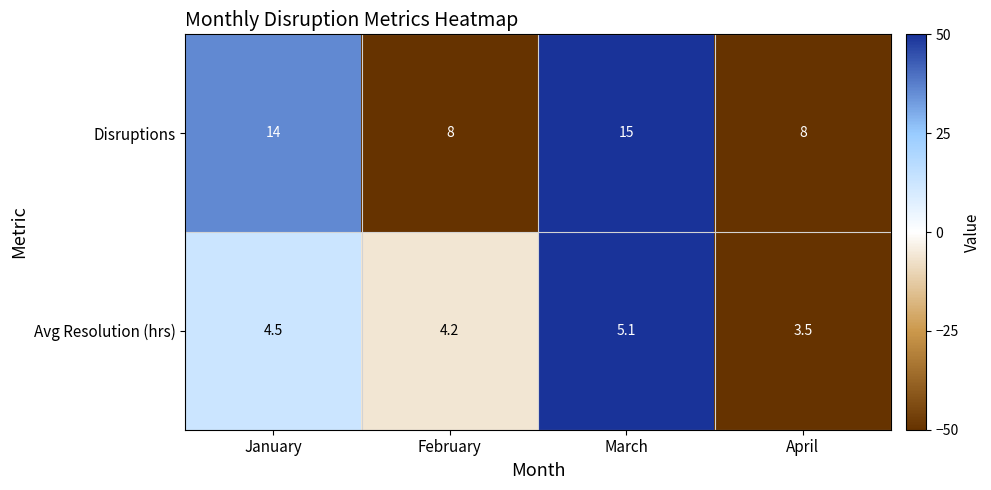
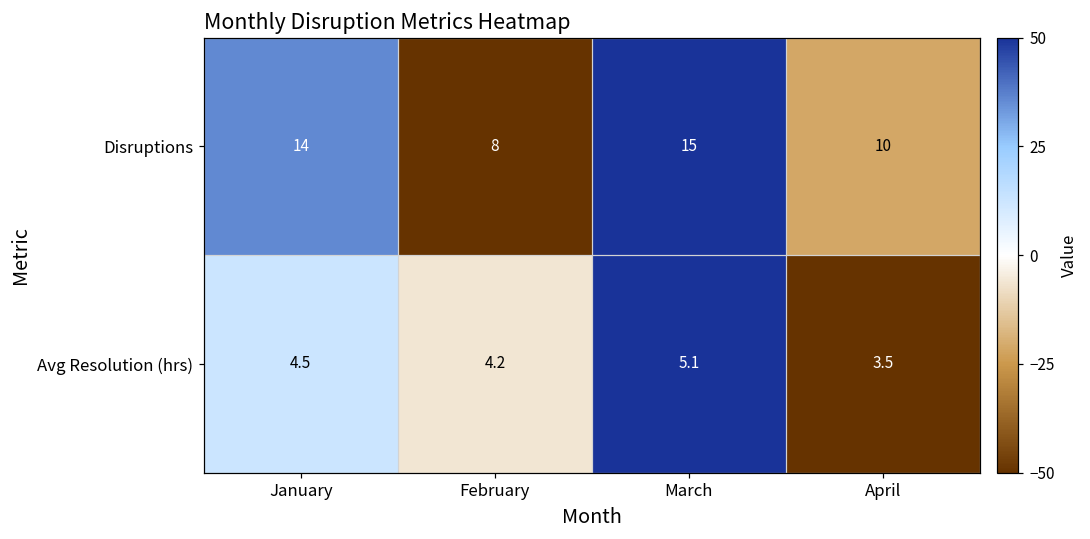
  {
    "Disruptions": {
      "January": 14,
      "February": 8,
      "March": 15,
-     "April": 8
+     "April": 10
    },
    "Avg Resolution (hrs)": {
      "January": 4.5,
      "February": 4.2,
      "March": 5.1,
      "April": 3.5
    }
  }
